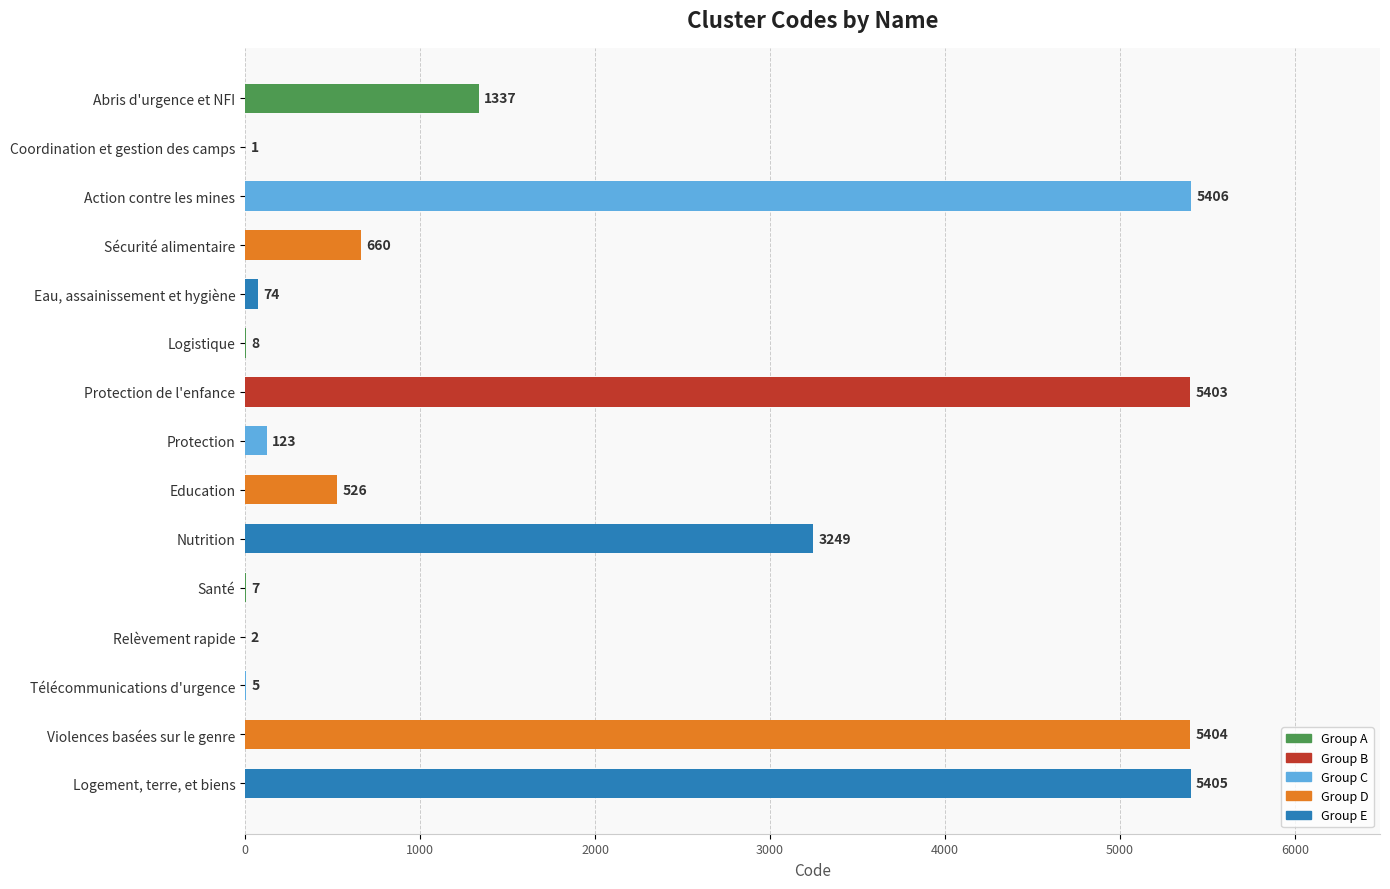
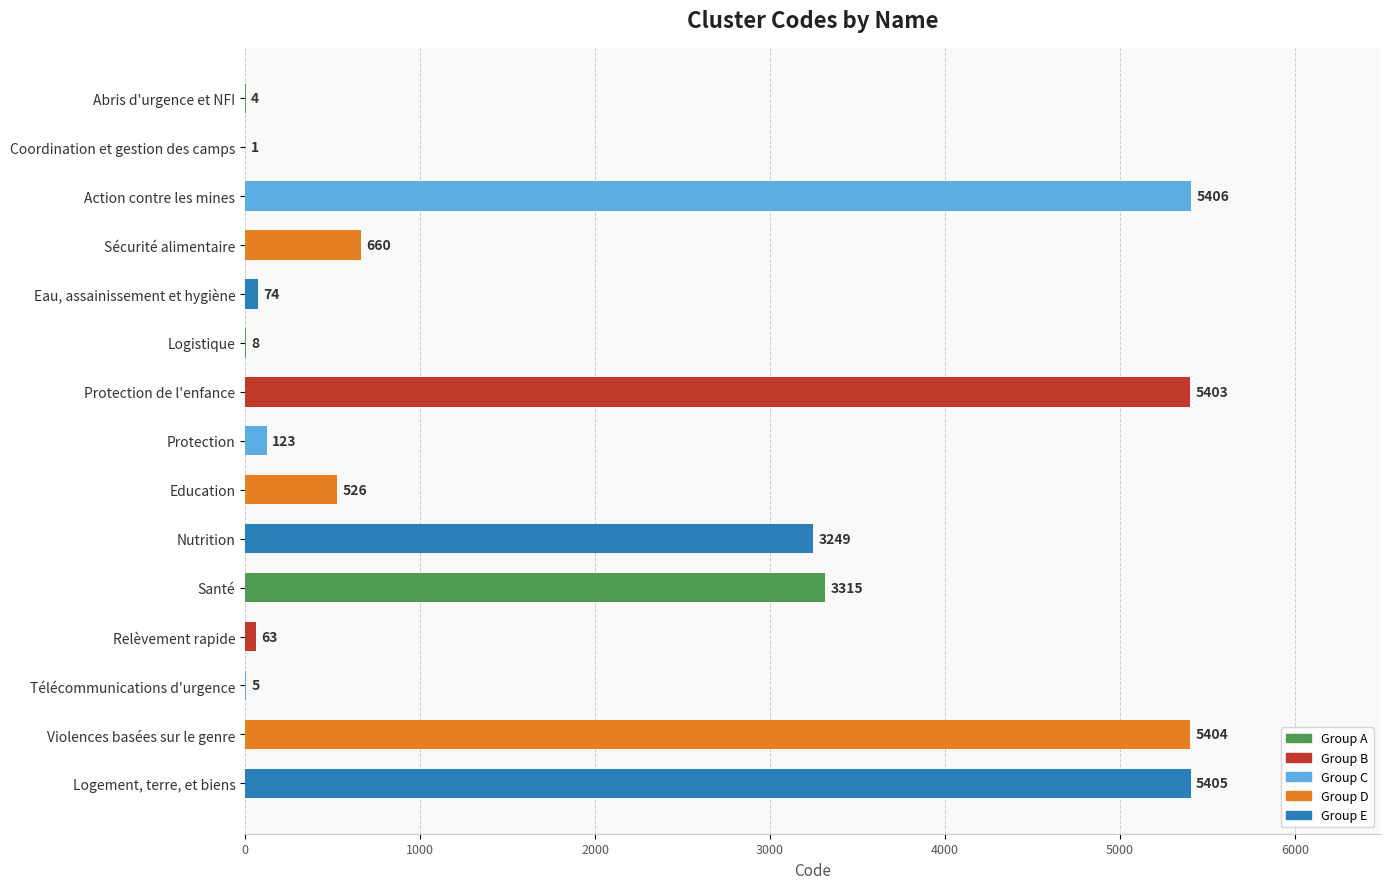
  {
-   "Abris d'urgence et NFI": 1337,
+   "Abris d'urgence et NFI": 4,
    "Coordination et gestion des camps": 1,
    "Action contre les mines": 5406,
    "Sécurité alimentaire": 660,
    "Eau, assainissement et hygiène": 74,
    "Logistique": 8,
    "Protection de l'enfance": 5403,
    "Protection": 123,
    "Education": 526,
    "Nutrition": 3249,
-   "Santé": 7,
-   "Relèvement rapide": 2,
+   "Santé": 3315,
+   "Relèvement rapide": 63,
    "Télécommunications d'urgence": 5,
    "Violences basées sur le genre": 5404,
    "Logement, terre, et biens": 5405
  }
